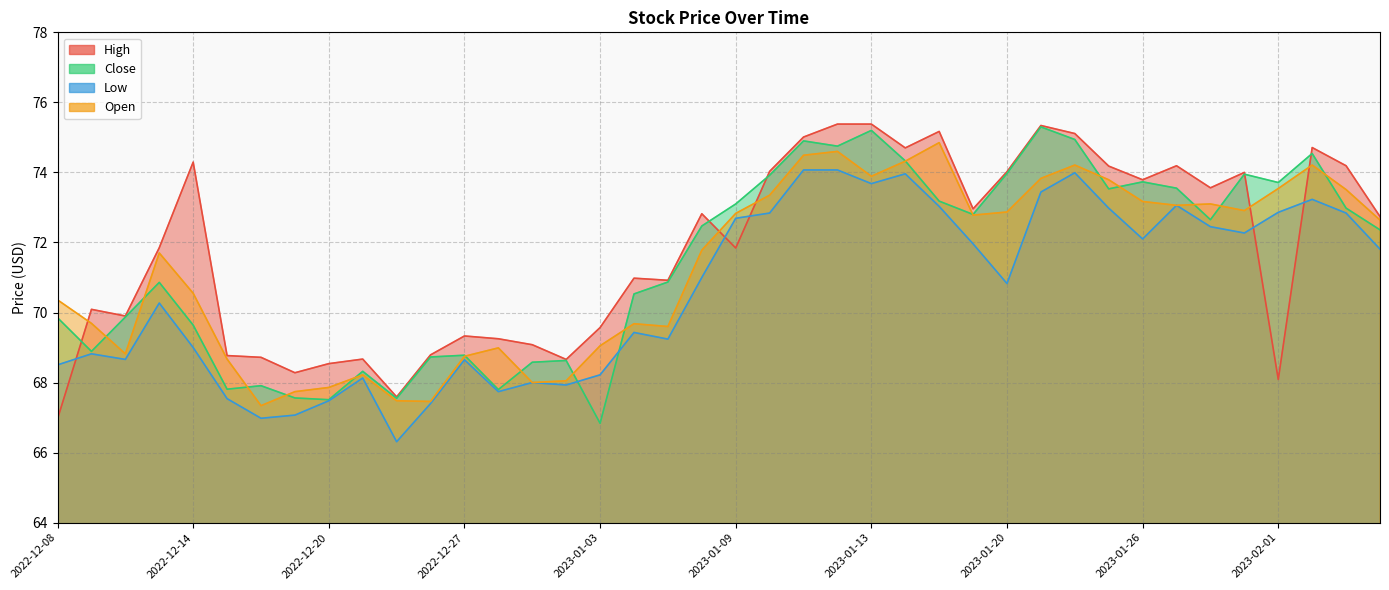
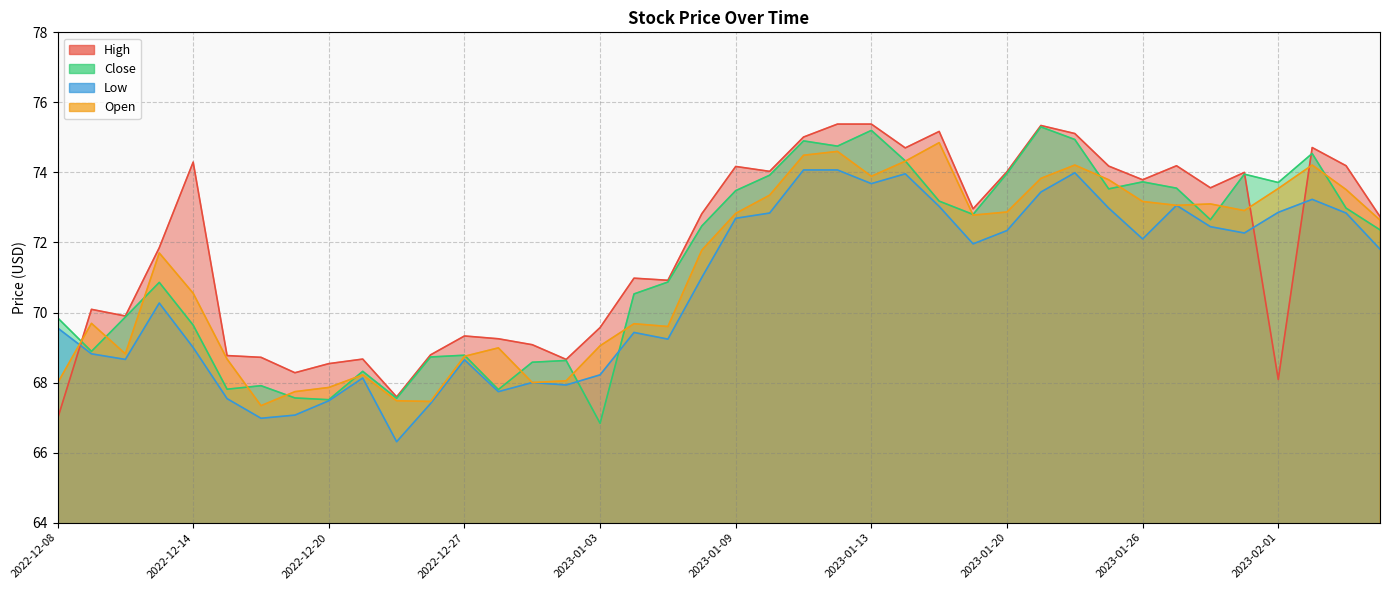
  {
    "High": {
      "2022-12-08": 67.0,
      "2022-12-14": 74.3,
      "2022-12-20": 68.5,
      "2022-12-27": 69.3,
      "2023-01-03": 69.6,
-     "2023-01-09": 71.8,
+     "2023-01-09": 74.2,
      "2023-01-13": 75.4,
      "2023-02-01": 68.1
    },
    "Close": {
      "2022-12-08": 69.8,
      "2022-12-14": 69.6,
      "2023-01-03": 66.8,
-     "2023-01-09": 73.1,
+     "2023-01-09": 73.5,
      "2023-01-13": 75.2,
      "2023-02-01": 73.7
    },
    "Low": {
-     "2022-12-08": 68.5,
+     "2022-12-08": 69.6,
      "2022-12-14": 69.0,
      "2022-12-27": 68.7,
      "2023-01-03": 68.2,
      "2023-01-09": 72.7,
      "2023-01-13": 73.7,
-     "2023-01-20": 70.8,
+     "2023-01-20": 72.3,
      "2023-01-26": 72.1,
      "2023-02-01": 72.9
    },
    "Open": {
-     "2022-12-08": 70.4,
+     "2022-12-08": 68.0,
      "2022-12-14": 70.6,
      "2022-12-20": 67.9,
      "2023-01-03": 69.1,
      "2023-01-09": 72.8,
      "2023-01-13": 73.9,
      "2023-01-20": 72.9,
      "2023-01-26": 73.2,
      "2023-02-01": 73.5
    }
  }
